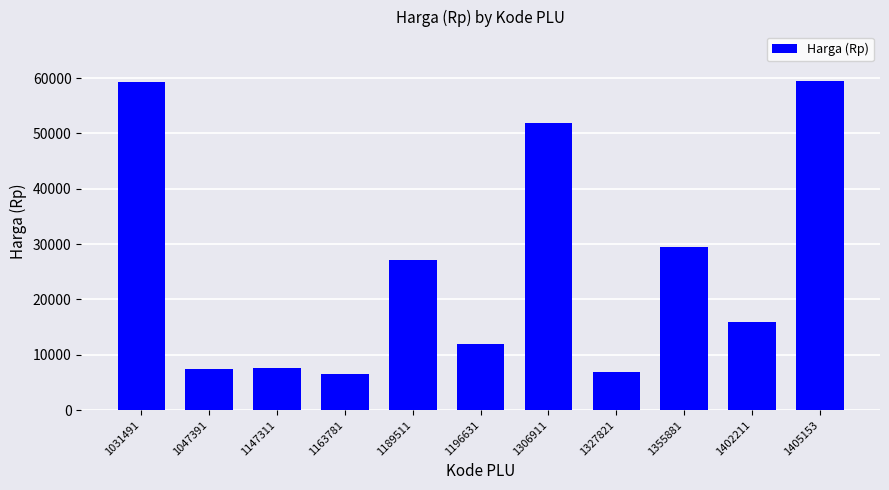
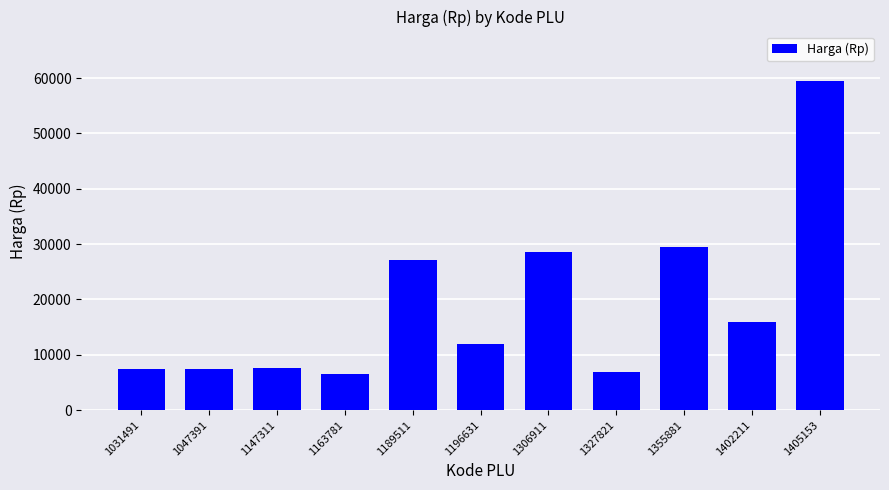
  {
-   "1031491": 59000,
+   "1031491": 8000,
    "1047391": 8000,
    "1147311": 8000,
    "1163781": 6000,
    "1189511": 27000,
    "1196631": 12000,
-   "1306911": 52000,
+   "1306911": 29000,
    "1327821": 7000,
    "1355881": 30000,
    "1402211": 16000,
    "1405153": 60000
  }
